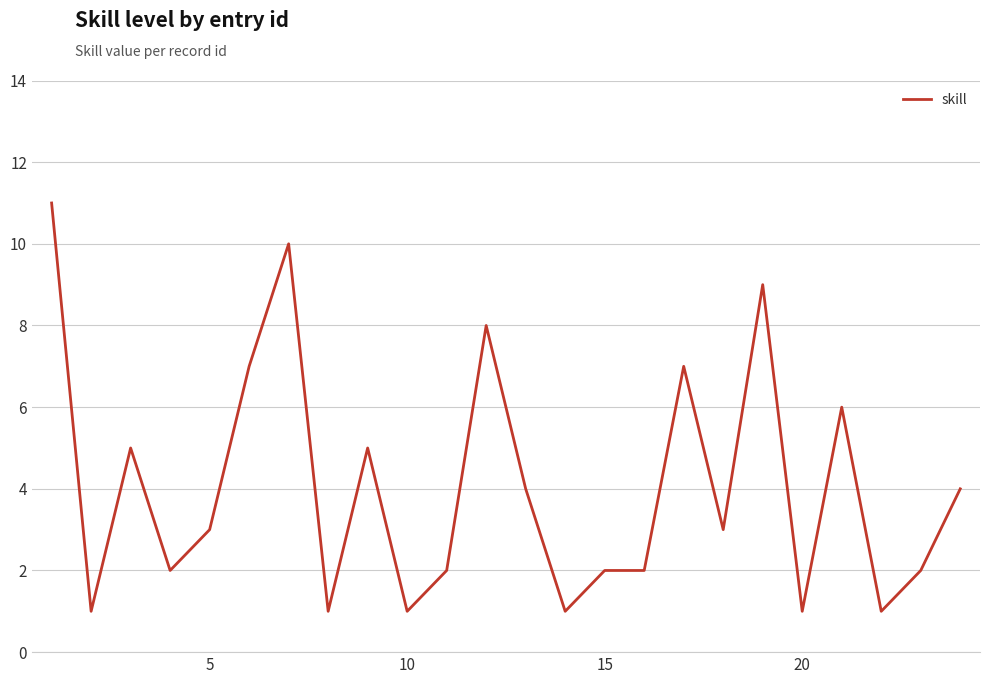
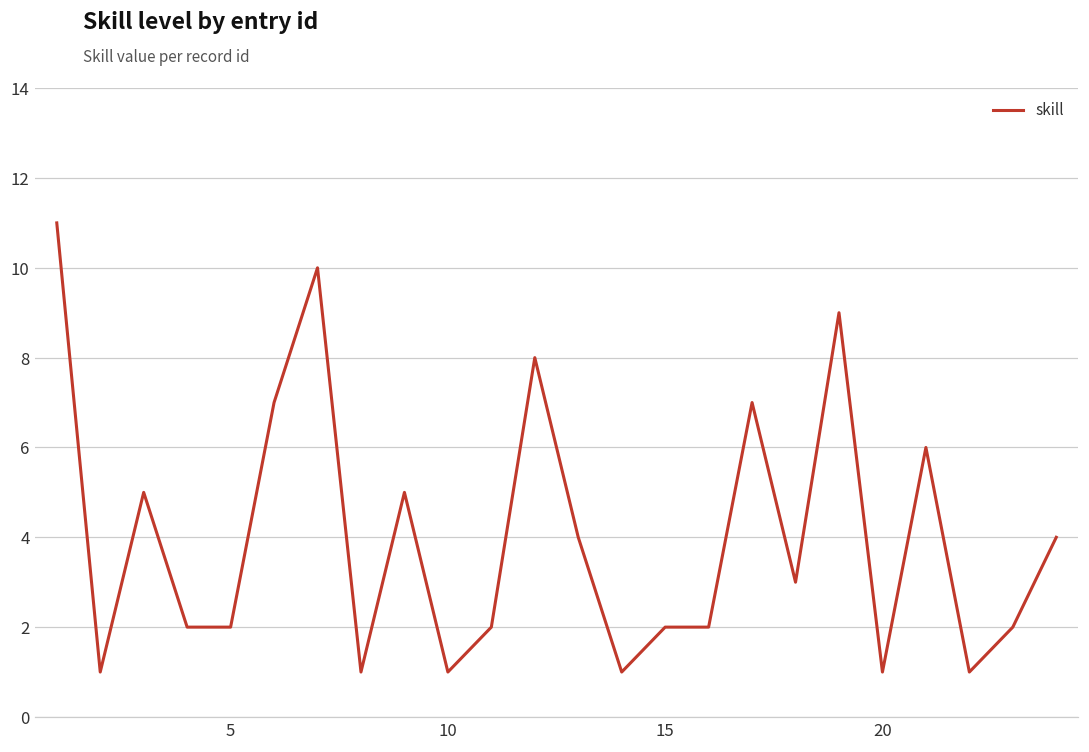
  {
-   "5": 3,
+   "5": 2,
    "10": 1,
    "15": 2,
    "20": 1
  }
